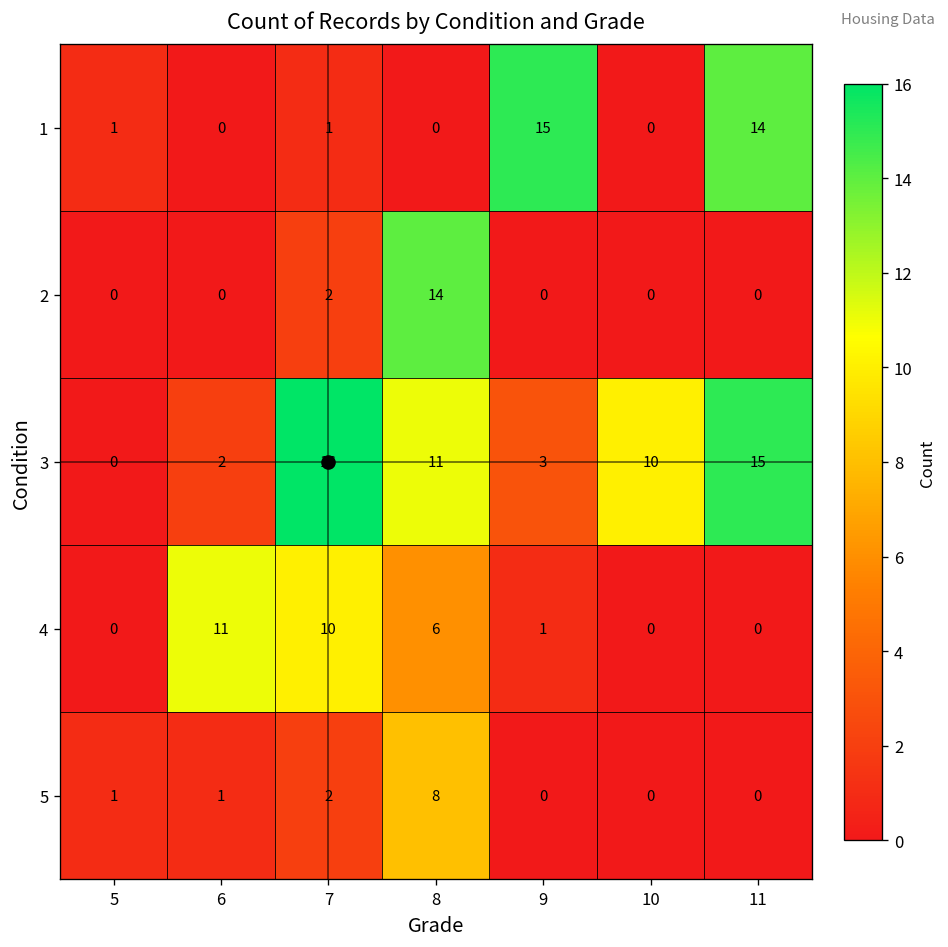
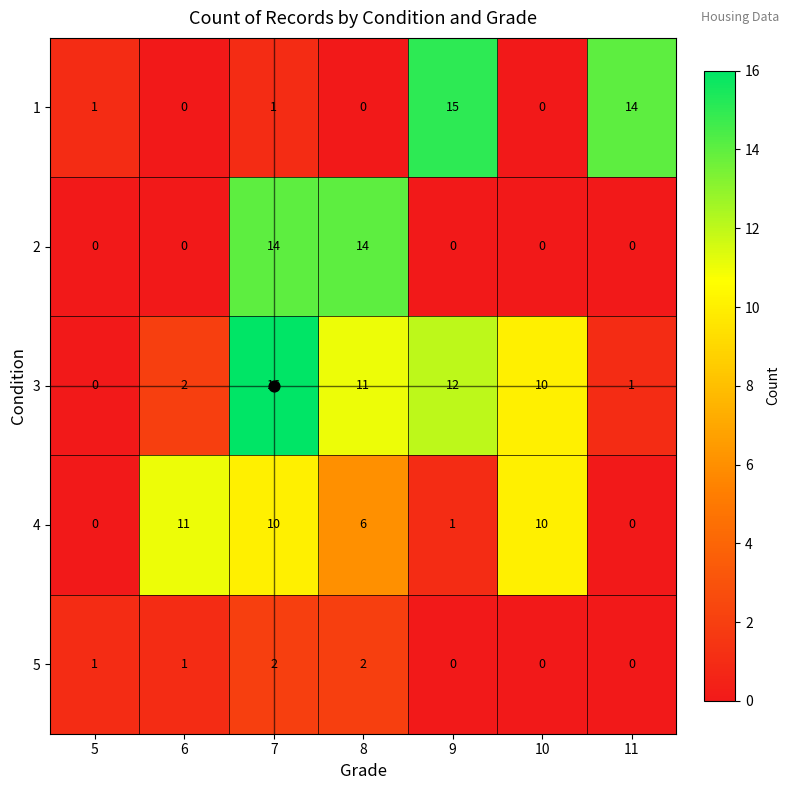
  {
    "2": {
-     "7": 2
+     "7": 14
    },
    "3": {
-     "9": 3,
-     "11": 15
+     "9": 12,
+     "11": 1
    },
    "4": {
-     "10": 0
+     "10": 10
    },
    "5": {
-     "8": 8
+     "8": 2
    }
  }
